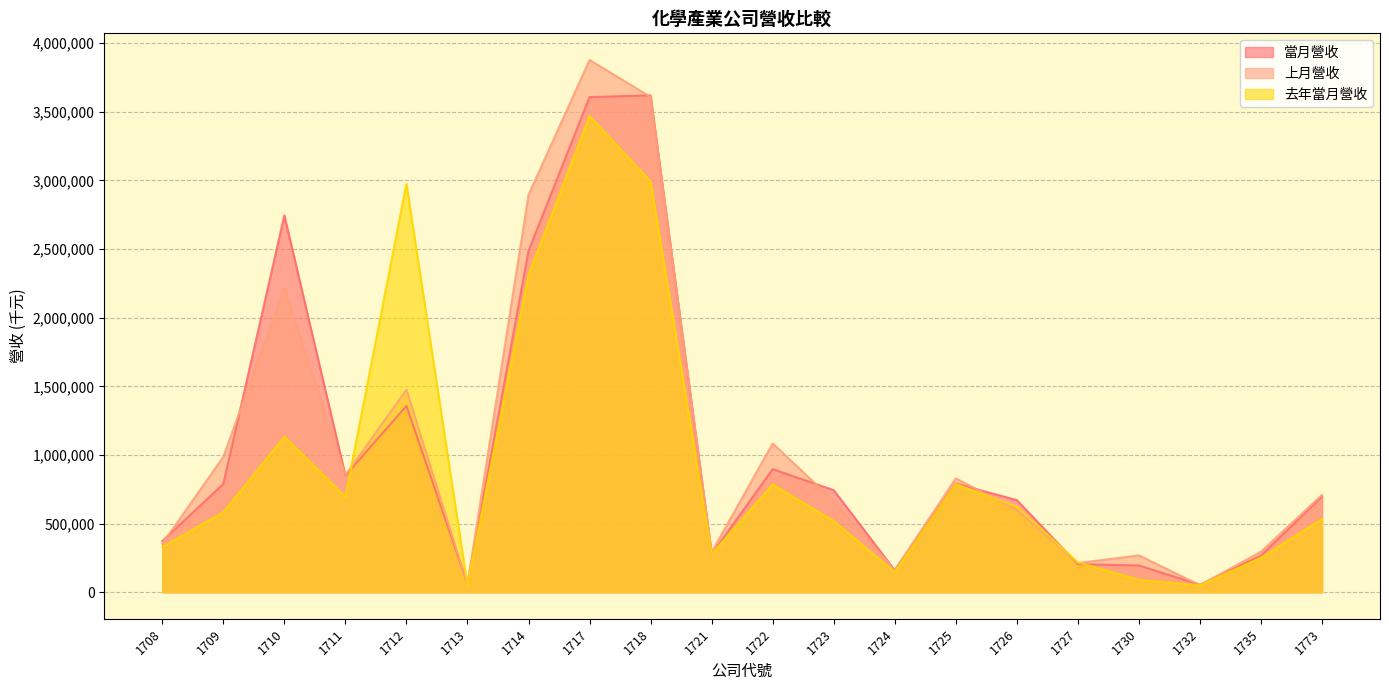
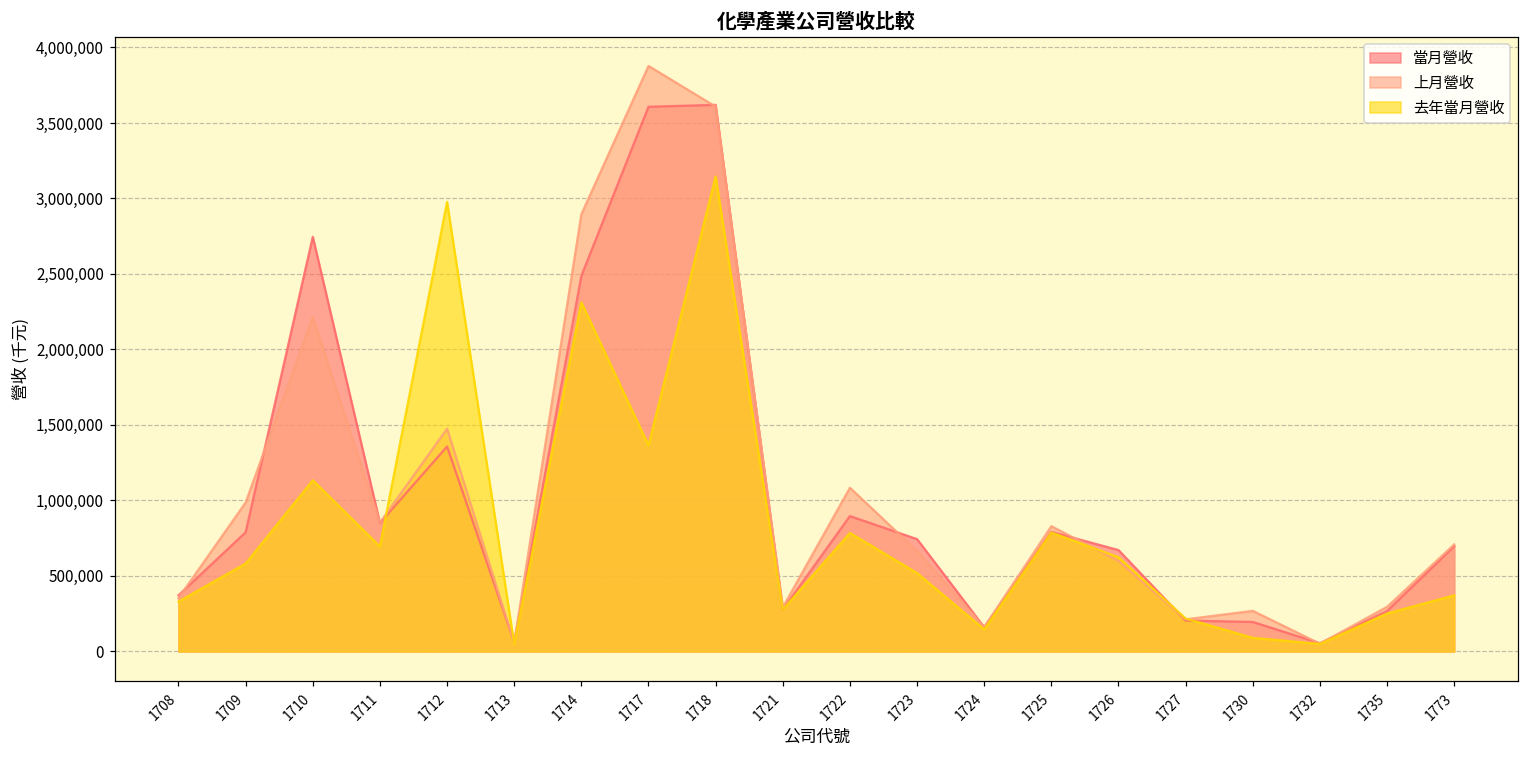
  {
    "去年當月營收": {
      "1708": "330,000",
      "1709": "580,000",
      "1710": "1,130,000",
      "1711": "700,000",
      "1712": "2,980,000",
      "1714": "2,310,000",
-     "1717": "3,470,000",
-     "1718": "2,990,000",
+     "1717": "1,370,000",
+     "1718": "3,150,000",
      "1722": "780,000",
      "1723": "520,000",
      "1726": "620,000",
      "1730": "90,000",
-     "1773": "530,000"
+     "1773": "370,000"
    }
  }
